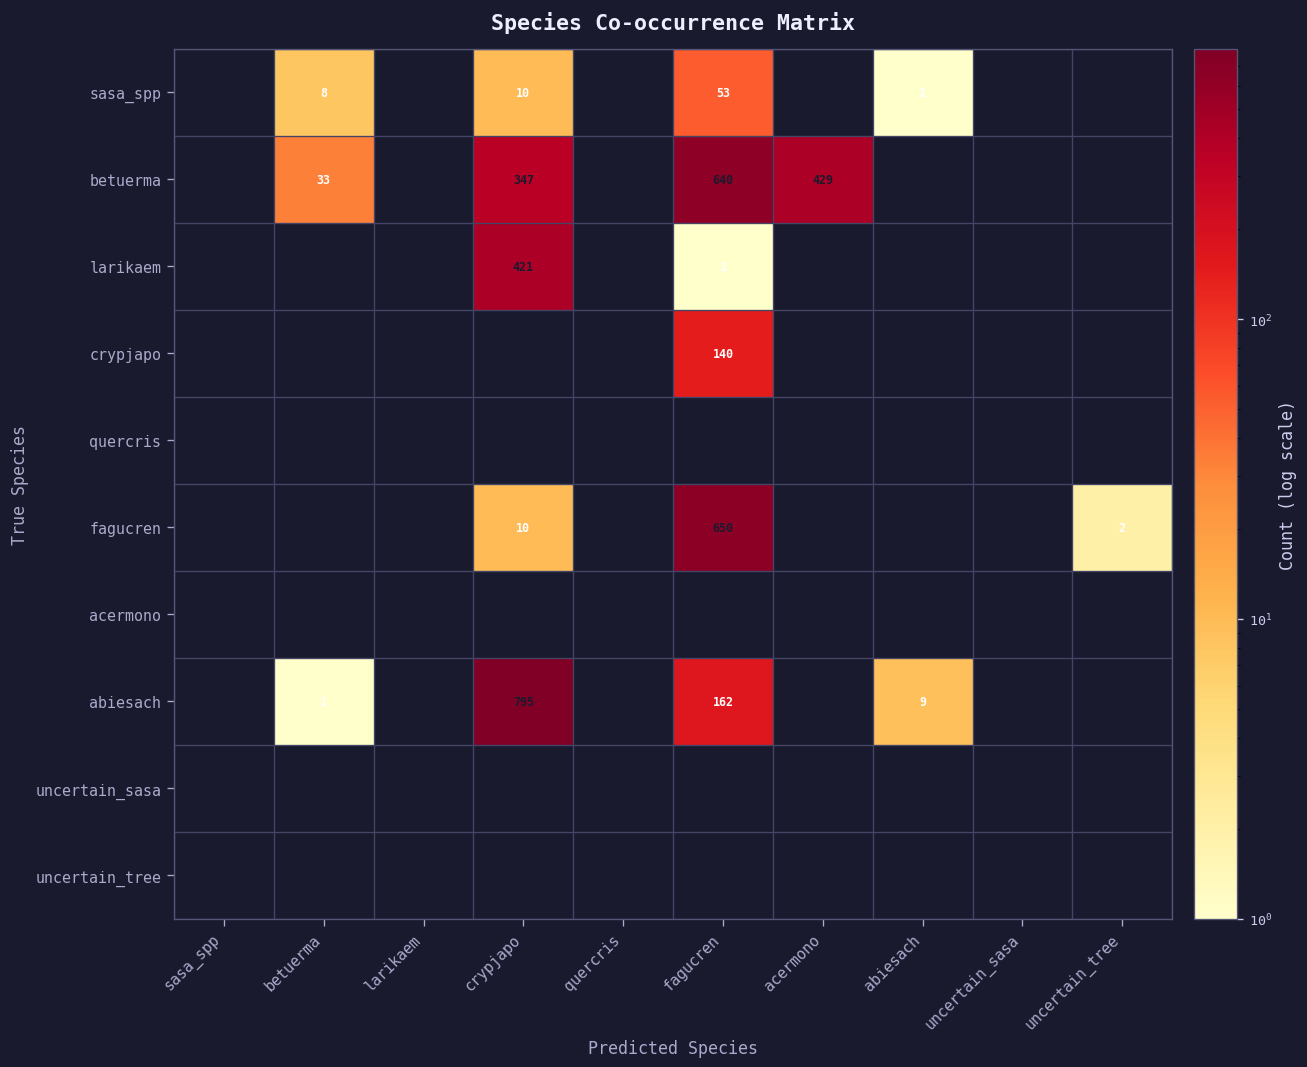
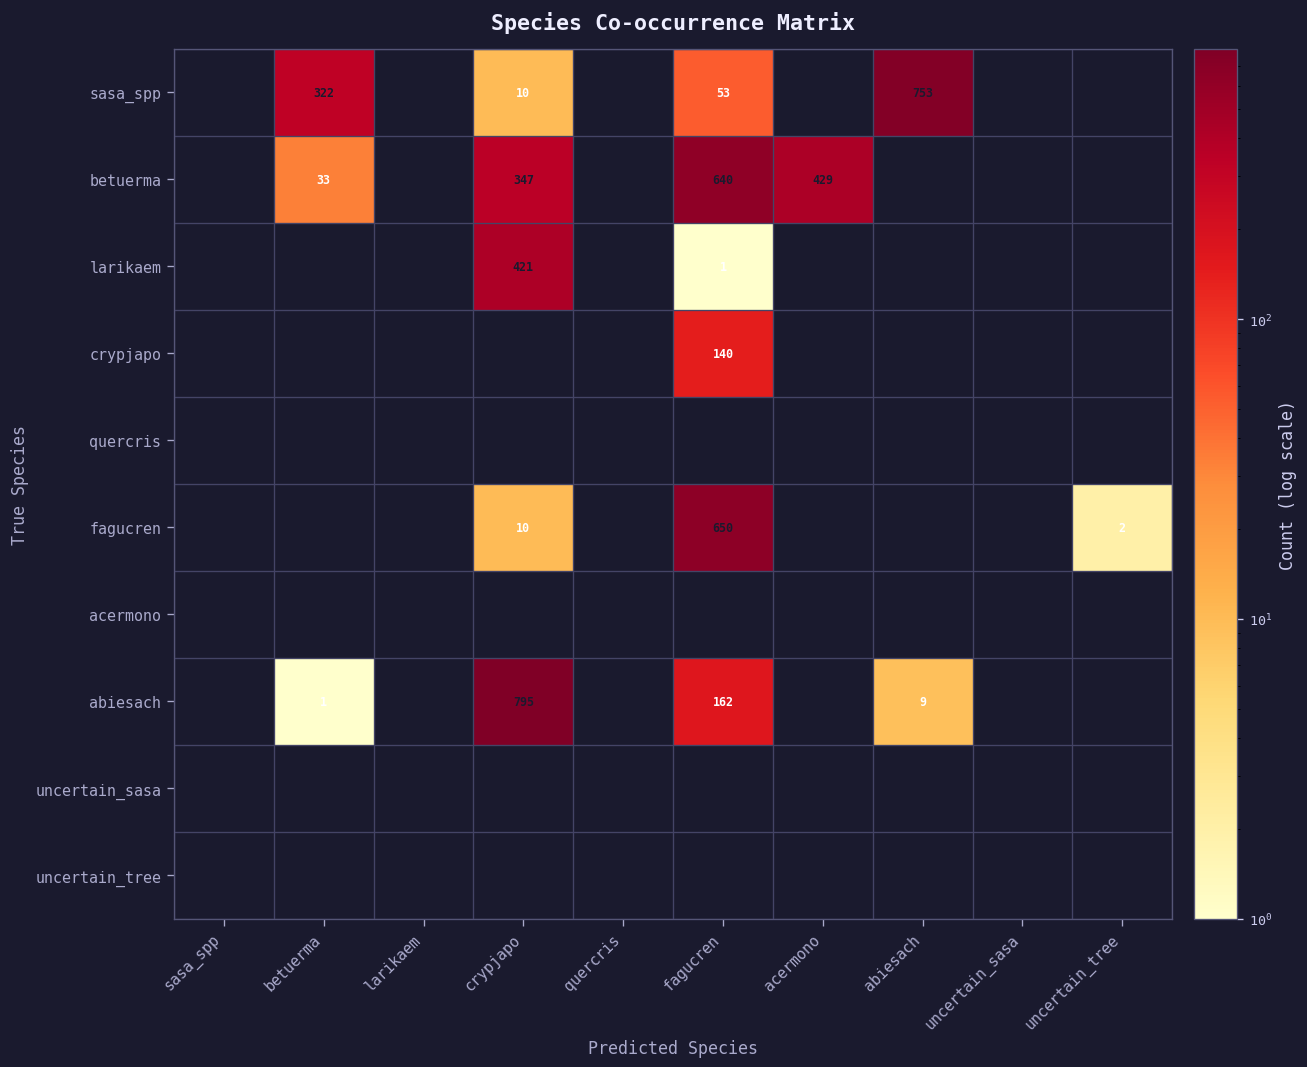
  {
    "sasa_spp": {
-     "betuerma": 8,
+     "betuerma": 322,
      "crypjapo": 10,
      "fagucren": 53,
-     "abiesach": 1
+     "abiesach": 753
    },
    "betuerma": {
      "betuerma": 33,
      "crypjapo": 347,
      "fagucren": 640,
      "acermono": 429
    },
    "larikaem": {
      "crypjapo": 421,
      "fagucren": 1
    },
    "crypjapo": {
      "fagucren": 140
    },
    "fagucren": {
      "crypjapo": 10,
      "fagucren": 650,
      "uncertain_tree": 2
    },
    "abiesach": {
      "betuerma": 1,
      "crypjapo": 795,
      "fagucren": 162,
      "abiesach": 9
    }
  }
